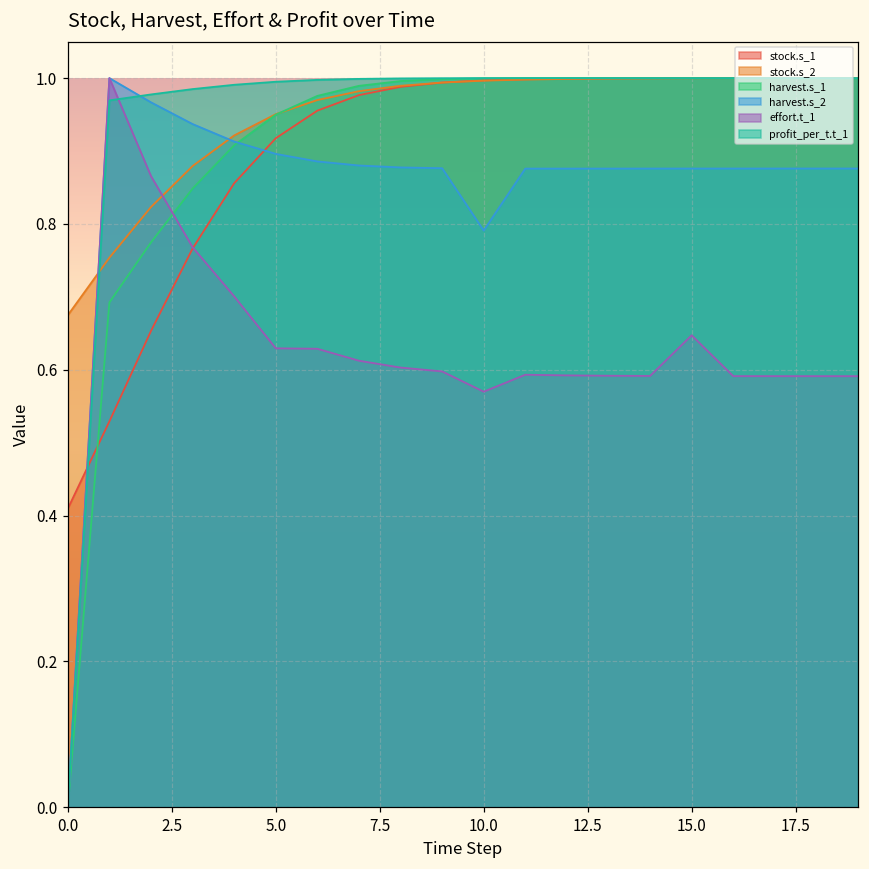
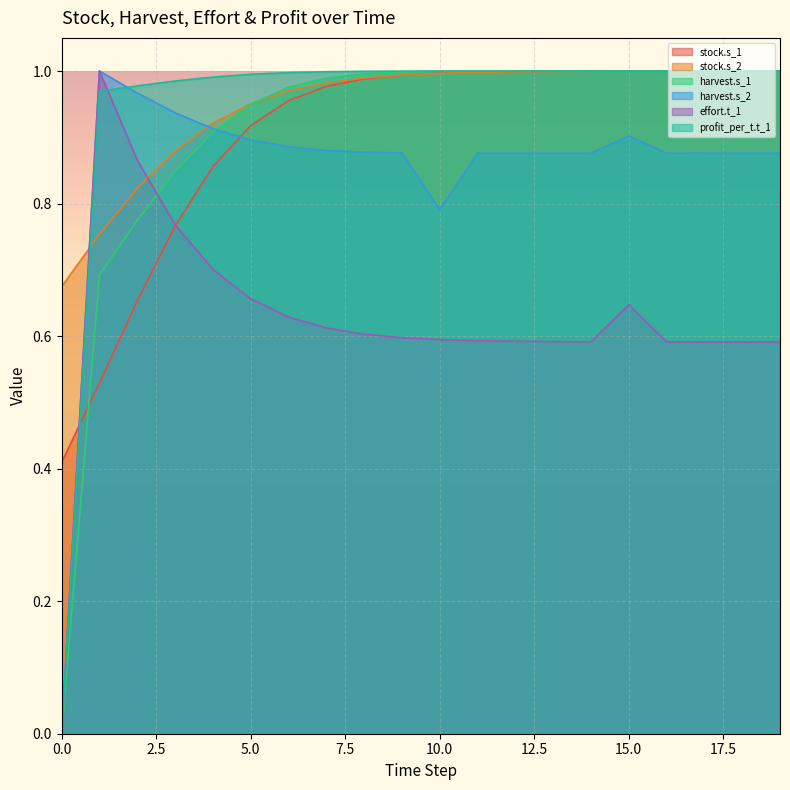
  {
    "harvest.s_2": {
      "5.0": 0.90,
      "10.0": 0.79,
-     "15.0": 0.88
+     "15.0": 0.90
    },
    "effort.t_1": {
-     "5.0": 0.63,
-     "10.0": 0.57,
+     "5.0": 0.66,
+     "10.0": 0.59,
      "15.0": 0.65
    }
  }
